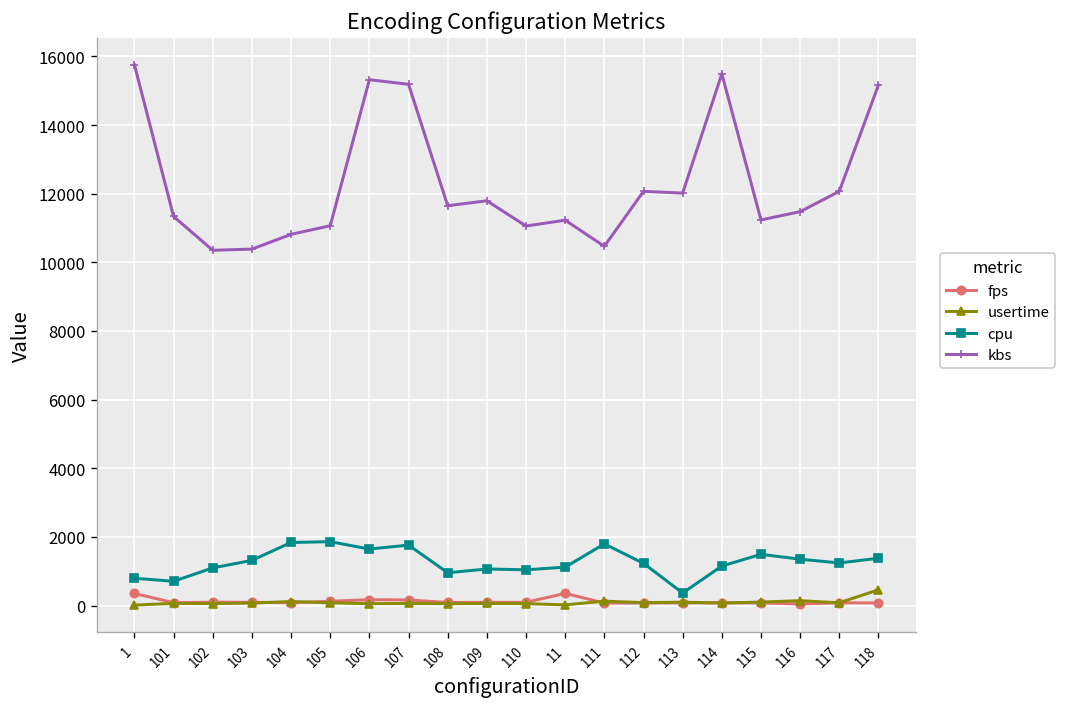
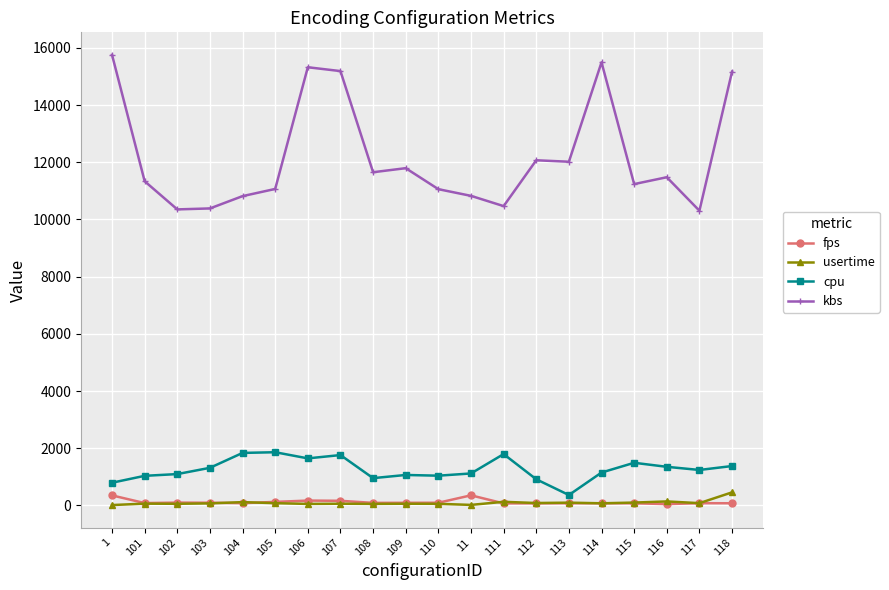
  {
    "fps": {
      "1": 400,
      "106": 200,
      "107": 200,
      "11": 400,
      "116": 0,
      "118": 100
    },
    "usertime": {
      "1": 0,
      "106": 100,
      "107": 100,
      "11": 0,
      "116": 100,
      "118": 500
    },
    "cpu": {
      "1": 800,
-     "101": 700,
+     "101": 1000,
      "102": 1100,
      "103": 1300,
      "104": 1800,
      "105": 1900,
      "106": 1600,
      "107": 1800,
      "108": 1000,
      "109": 1100,
      "110": 1000,
      "11": 1100,
      "111": 1800,
-     "112": 1200,
+     "112": 900,
      "113": 400,
      "114": 1200,
      "115": 1500,
      "116": 1400,
      "117": 1200,
      "118": 1400
    },
    "kbs": {
      "1": 15800,
      "101": 11300,
      "102": 10400,
      "103": 10400,
      "104": 10800,
      "105": 11100,
      "106": 15300,
      "107": 15200,
      "108": 11600,
      "109": 11800,
      "110": 11100,
-     "11": 11200,
+     "11": 10800,
      "111": 10500,
      "112": 12100,
      "113": 12000,
      "114": 15500,
      "115": 11200,
      "116": 11500,
-     "117": 12100,
+     "117": 10300,
      "118": 15200
    }
  }
